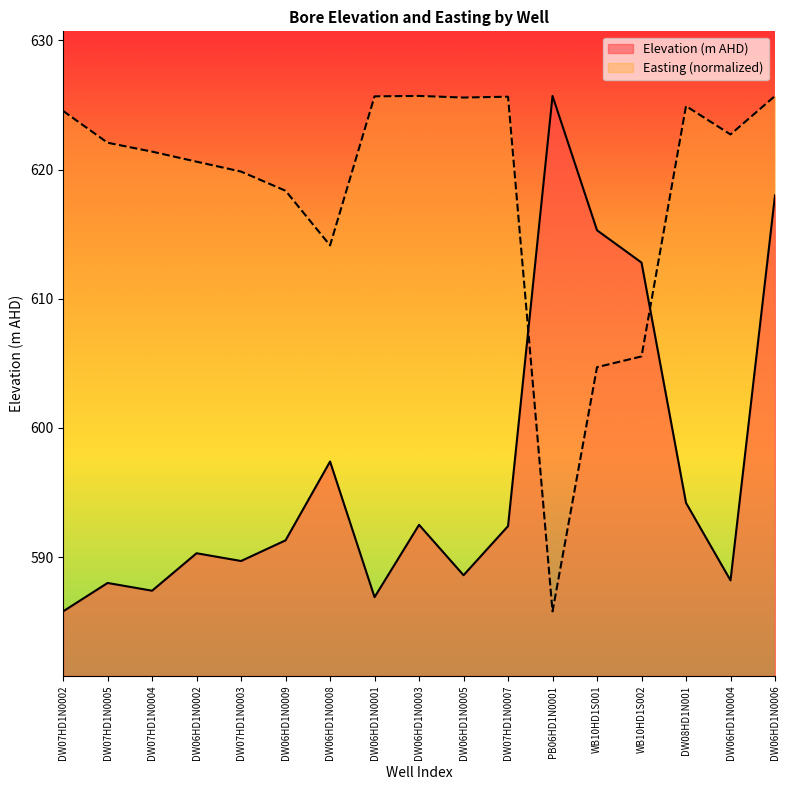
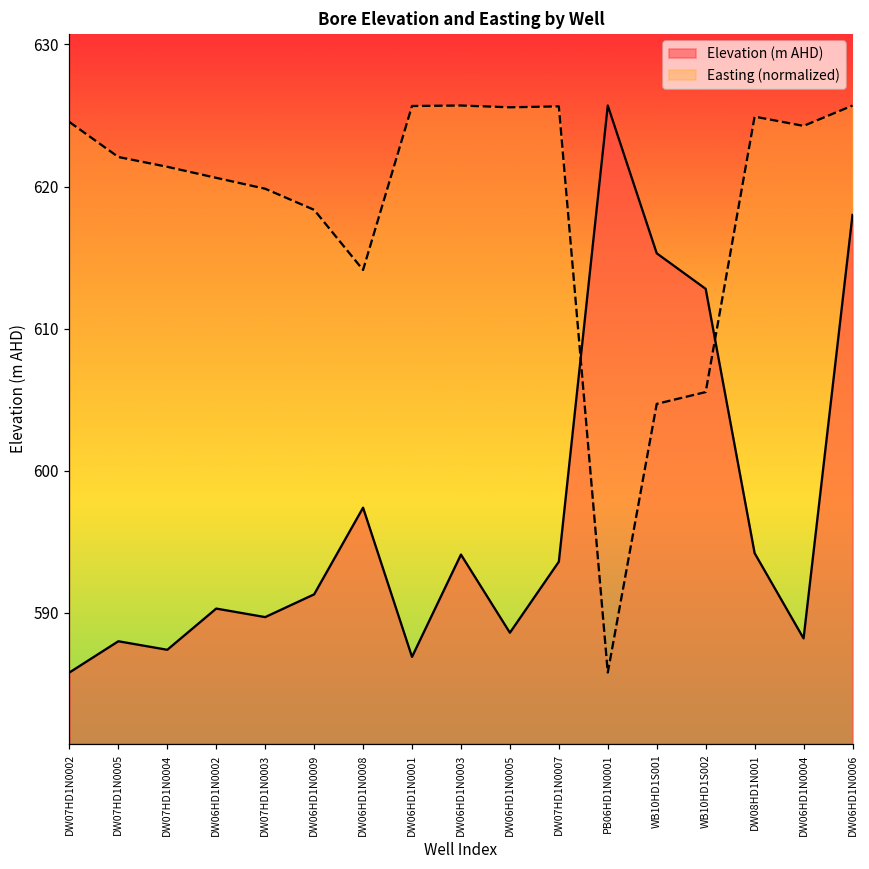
  {
    "Elevation (m AHD)": {
      "DW07HD1N0002": 585.8,
      "DW07HD1N0005": 588.0,
      "DW07HD1N0004": 587.4,
      "DW06HD1N0002": 590.3,
      "DW07HD1N0003": 589.7,
      "DW06HD1N0009": 591.3,
      "DW06HD1N0008": 597.4,
      "DW06HD1N0001": 586.9,
-     "DW06HD1N0003": 592.5,
+     "DW06HD1N0003": 594.1,
      "DW06HD1N0005": 588.6,
-     "DW07HD1N0007": 592.4,
+     "DW07HD1N0007": 593.6,
      "PB06HD1N0001": 625.7,
      "WB10HD1S001": 615.3,
      "WB10HD1S002": 612.8,
      "DW08HD1N001": 594.2,
      "DW06HD1N0004": 588.2,
      "DW06HD1N0006": 618.0
    },
    "Easting (normalized)": {
      "DW07HD1N0002": 624.5,
      "DW07HD1N0005": 622.1,
      "DW07HD1N0004": 621.4,
      "DW06HD1N0002": 620.6,
      "DW07HD1N0003": 619.8,
      "DW06HD1N0009": 618.4,
      "DW06HD1N0008": 614.1,
      "DW06HD1N0001": 625.7,
      "DW06HD1N0003": 625.7,
      "DW06HD1N0005": 625.6,
      "DW07HD1N0007": 625.6,
      "PB06HD1N0001": 585.8,
      "WB10HD1S001": 604.7,
      "WB10HD1S002": 605.5,
      "DW08HD1N001": 624.9,
-     "DW06HD1N0004": 622.7,
+     "DW06HD1N0004": 624.3,
      "DW06HD1N0006": 625.7
    }
  }
